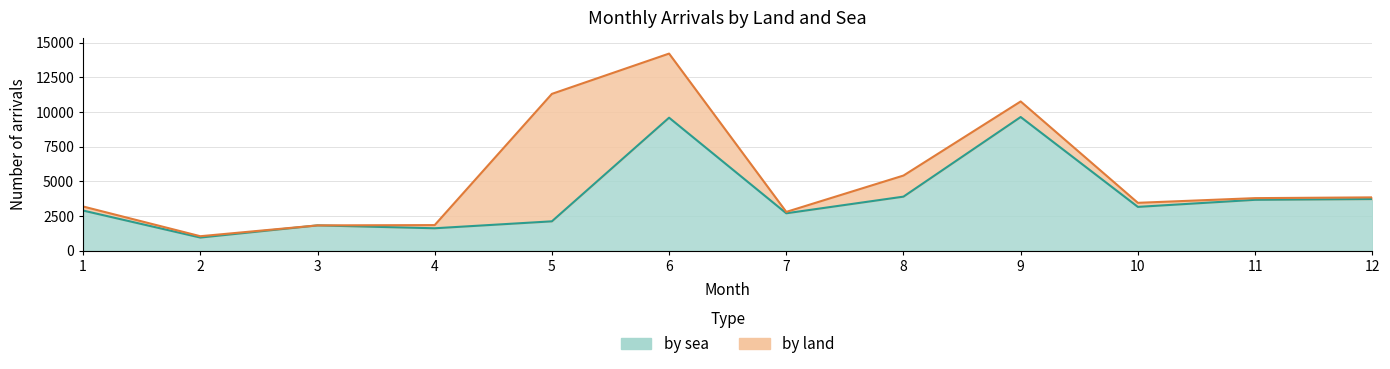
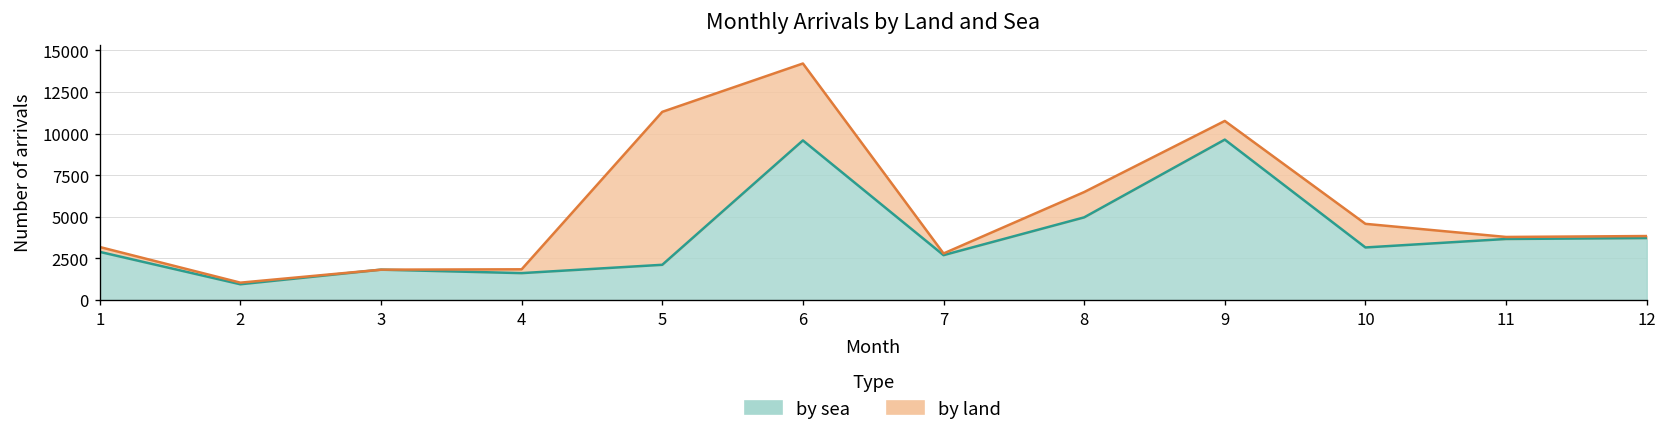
  {
    "by sea": {
      "1": 2900,
      "4": 1600,
      "5": 2100,
      "6": 9600,
-     "8": 3900,
+     "8": 5000,
      "9": 9600,
      "10": 3200
    },
    "by land": {
      "1": 300,
      "4": 200,
      "5": 9200,
      "6": 4600,
      "8": 1500,
      "9": 1100,
-     "10": 300
+     "10": 1400
    }
  }
